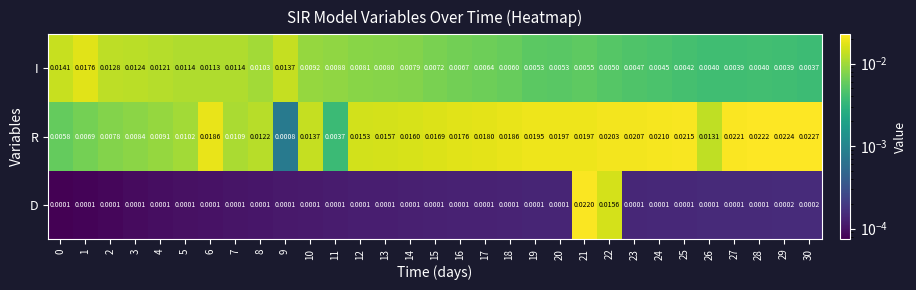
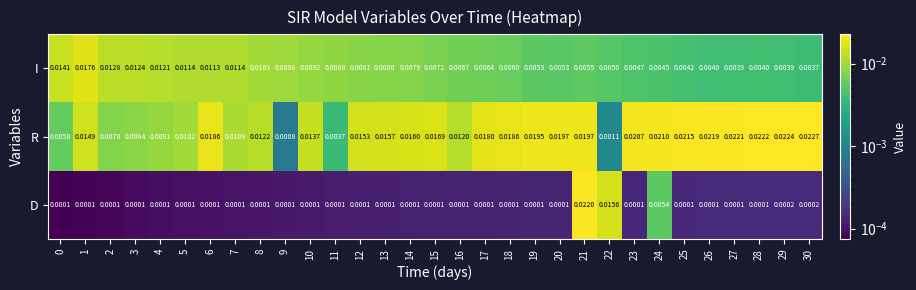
  {
    "I": {
      "0": 0.0141,
      "1": 0.0176,
      "2": 0.0128,
      "3": 0.0124,
      "4": 0.0121,
      "5": 0.0114,
      "6": 0.0113,
      "7": 0.0114,
      "8": 0.0103,
-     "9": 0.0137,
+     "9": 0.0098,
      "10": 0.0092,
      "11": 0.0088,
      "12": 0.0081,
      "13": 0.0080,
      "14": 0.0079,
      "15": 0.0072,
      "16": 0.0067,
      "17": 0.0064,
      "18": 0.0060,
      "19": 0.0053,
      "20": 0.0053,
      "21": 0.0055,
      "22": 0.0050,
      "23": 0.0047,
      "24": 0.0045,
      "25": 0.0042,
      "26": 0.0040,
      "27": 0.0039,
      "28": 0.0040,
      "29": 0.0039,
      "30": 0.0037
    },
    "R": {
      "0": 0.0058,
-     "1": 0.0069,
+     "1": 0.0149,
      "2": 0.0078,
      "3": 0.0084,
      "4": 0.0091,
      "5": 0.0102,
      "6": 0.0186,
      "7": 0.0109,
      "8": 0.0122,
      "9": 0.0008,
      "10": 0.0137,
      "11": 0.0037,
      "12": 0.0153,
      "13": 0.0157,
      "14": 0.0160,
      "15": 0.0169,
-     "16": 0.0176,
+     "16": 0.0120,
      "17": 0.0180,
      "18": 0.0186,
      "19": 0.0195,
      "20": 0.0197,
      "21": 0.0197,
-     "22": 0.0203,
+     "22": 0.0011,
      "23": 0.0207,
      "24": 0.0210,
      "25": 0.0215,
-     "26": 0.0131,
+     "26": 0.0219,
      "27": 0.0221,
      "28": 0.0222,
      "29": 0.0224,
      "30": 0.0227
    },
    "D": {
      "0": 0.0001,
      "1": 0.0001,
      "2": 0.0001,
      "3": 0.0001,
      "4": 0.0001,
      "5": 0.0001,
      "6": 0.0001,
      "7": 0.0001,
      "8": 0.0001,
      "9": 0.0001,
      "10": 0.0001,
      "11": 0.0001,
      "12": 0.0001,
      "13": 0.0001,
      "14": 0.0001,
      "15": 0.0001,
      "16": 0.0001,
      "17": 0.0001,
      "18": 0.0001,
      "19": 0.0001,
      "20": 0.0001,
      "21": 0.0220,
      "22": 0.0156,
      "23": 0.0001,
-     "24": 0.0001,
+     "24": 0.0054,
      "25": 0.0001,
      "26": 0.0001,
      "27": 0.0001,
      "28": 0.0001,
      "29": 0.0002,
      "30": 0.0002
    }
  }
